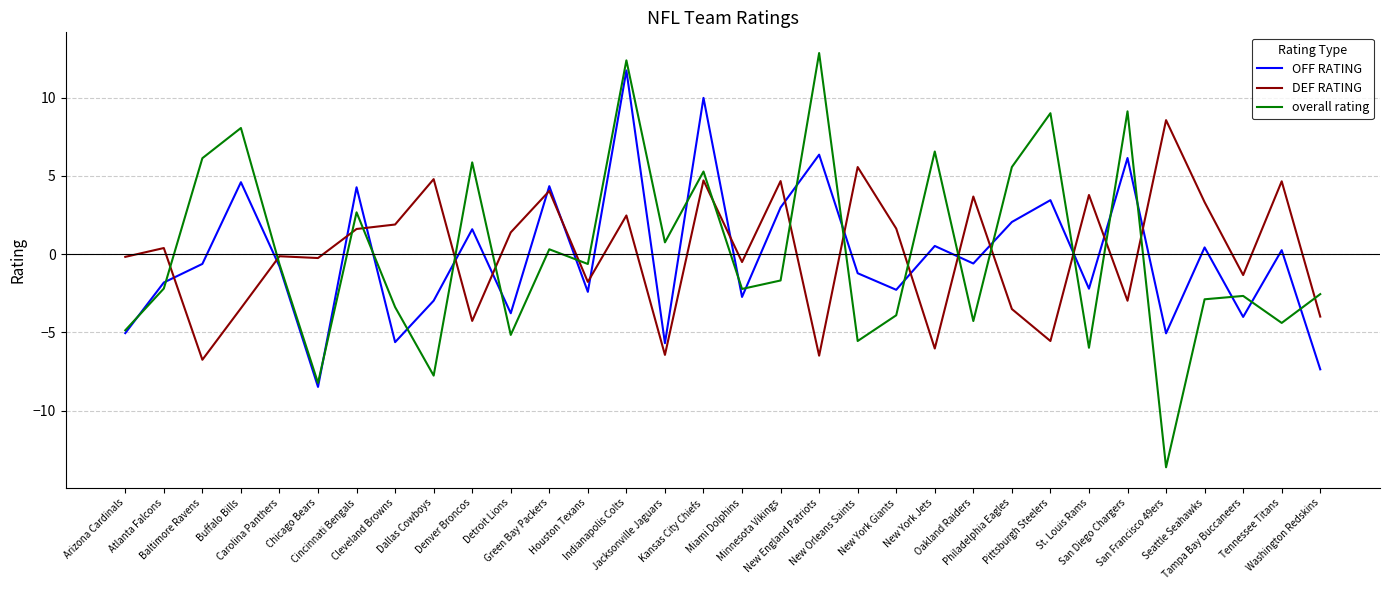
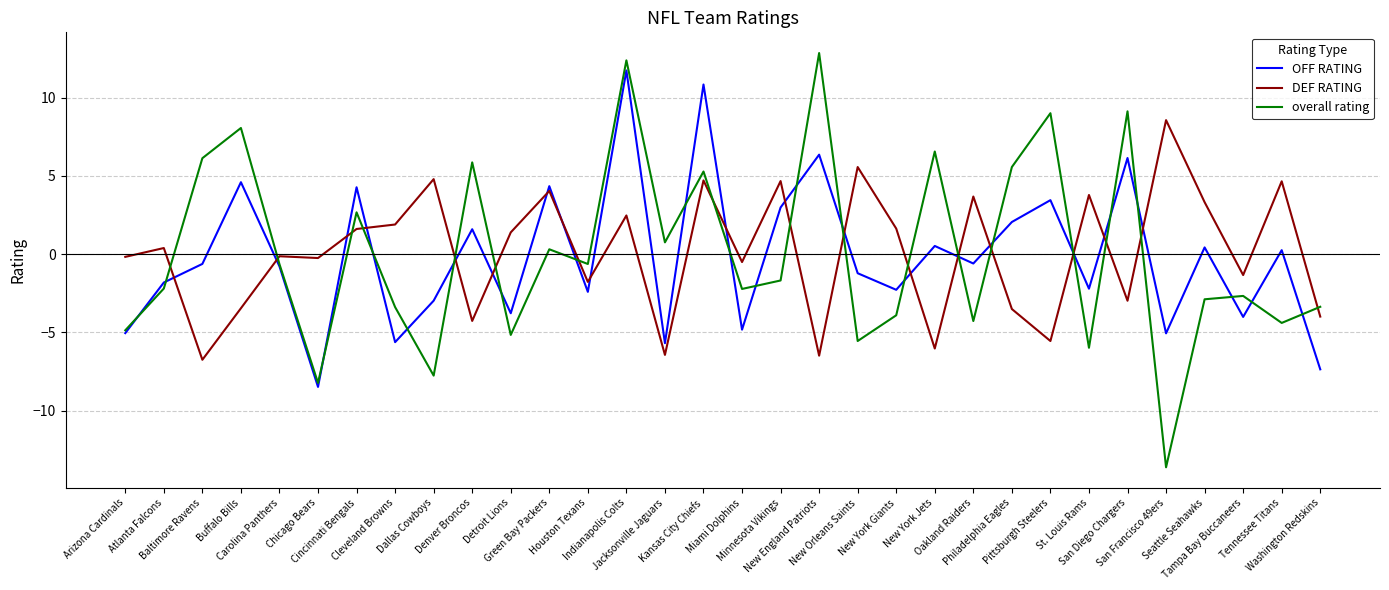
  {
    "OFF RATING": {
      "Arizona Cardinals": -5.0,
      "Atlanta Falcons": -1.8,
      "Baltimore Ravens": -0.6,
      "Buffalo Bills": 4.6,
      "Chicago Bears": -8.5,
      "Cincinnati Bengals": 4.3,
      "Cleveland Browns": -5.6,
      "Dallas Cowboys": -3.0,
      "Denver Broncos": 1.6,
      "Detroit Lions": -3.8,
      "Green Bay Packers": 4.3,
      "Houston Texans": -2.4,
      "Indianapolis Colts": 11.7,
      "Jacksonville Jaguars": -5.7,
-     "Kansas City Chiefs": 10.0,
-     "Miami Dolphins": -2.7,
+     "Kansas City Chiefs": 10.8,
+     "Miami Dolphins": -4.8,
      "Minnesota Vikings": 3.0,
      "New England Patriots": 6.3,
      "New Orleans Saints": -1.2,
      "New York Giants": -2.3,
      "New York Jets": 0.5,
      "Oakland Raiders": -0.6,
      "Philadelphia Eagles": 2.0,
      "Pittsburgh Steelers": 3.4,
      "St. Louis Rams": -2.2,
      "San Diego Chargers": 6.1,
      "San Francisco 49ers": -5.1,
      "Seattle Seahawks": 0.4,
      "Tampa Bay Buccaneers": -4.0,
      "Tennessee Titans": 0.2,
      "Washington Redskins": -7.4
    },
    "DEF RATING": {
      "Arizona Cardinals": -0.2,
      "Atlanta Falcons": 0.4,
      "Baltimore Ravens": -6.8,
      "Buffalo Bills": -3.5,
      "Carolina Panthers": -0.1,
      "Chicago Bears": -0.3,
      "Cincinnati Bengals": 1.6,
      "Cleveland Browns": 1.9,
      "Dallas Cowboys": 4.8,
      "Denver Broncos": -4.3,
      "Detroit Lions": 1.4,
      "Green Bay Packers": 4.0,
      "Houston Texans": -1.8,
      "Indianapolis Colts": 2.5,
      "Jacksonville Jaguars": -6.4,
      "Kansas City Chiefs": 4.7,
      "Miami Dolphins": -0.5,
      "Minnesota Vikings": 4.7,
      "New England Patriots": -6.5,
      "New Orleans Saints": 5.6,
      "New York Giants": 1.6,
      "New York Jets": -6.0,
      "Oakland Raiders": 3.7,
      "Philadelphia Eagles": -3.5,
      "Pittsburgh Steelers": -5.6,
      "St. Louis Rams": 3.8,
      "San Diego Chargers": -3.0,
      "San Francisco 49ers": 8.6,
      "Seattle Seahawks": 3.3,
      "Tampa Bay Buccaneers": -1.3,
      "Tennessee Titans": 4.6,
      "Washington Redskins": -4.0
    },
    "overall rating": {
      "Arizona Cardinals": -4.9,
      "Atlanta Falcons": -2.2,
      "Baltimore Ravens": 6.1,
      "Buffalo Bills": 8.1,
      "Chicago Bears": -8.2,
      "Cincinnati Bengals": 2.7,
      "Cleveland Browns": -3.4,
      "Dallas Cowboys": -7.8,
      "Denver Broncos": 5.9,
      "Detroit Lions": -5.2,
      "Green Bay Packers": 0.3,
      "Houston Texans": -0.6,
      "Indianapolis Colts": 12.4,
      "Jacksonville Jaguars": 0.7,
      "Kansas City Chiefs": 5.3,
      "Miami Dolphins": -2.2,
      "Minnesota Vikings": -1.7,
      "New England Patriots": 12.8,
      "New Orleans Saints": -5.6,
      "New York Giants": -3.9,
      "New York Jets": 6.6,
      "Oakland Raiders": -4.3,
      "Philadelphia Eagles": 5.6,
      "Pittsburgh Steelers": 9.0,
      "St. Louis Rams": -6.0,
      "San Diego Chargers": 9.1,
      "San Francisco 49ers": -13.6,
      "Seattle Seahawks": -2.9,
      "Tampa Bay Buccaneers": -2.7,
      "Tennessee Titans": -4.4,
-     "Washington Redskins": -2.6
+     "Washington Redskins": -3.4
    }
  }
